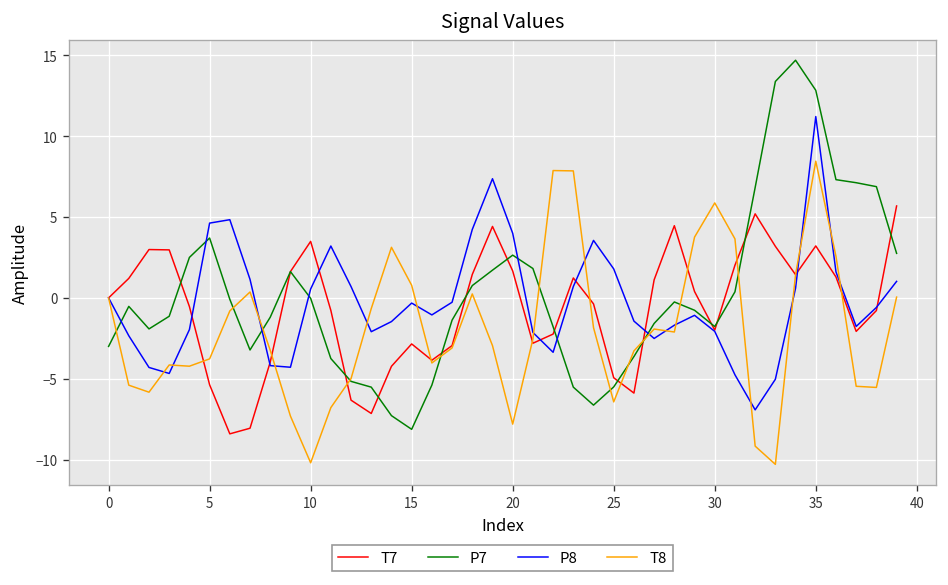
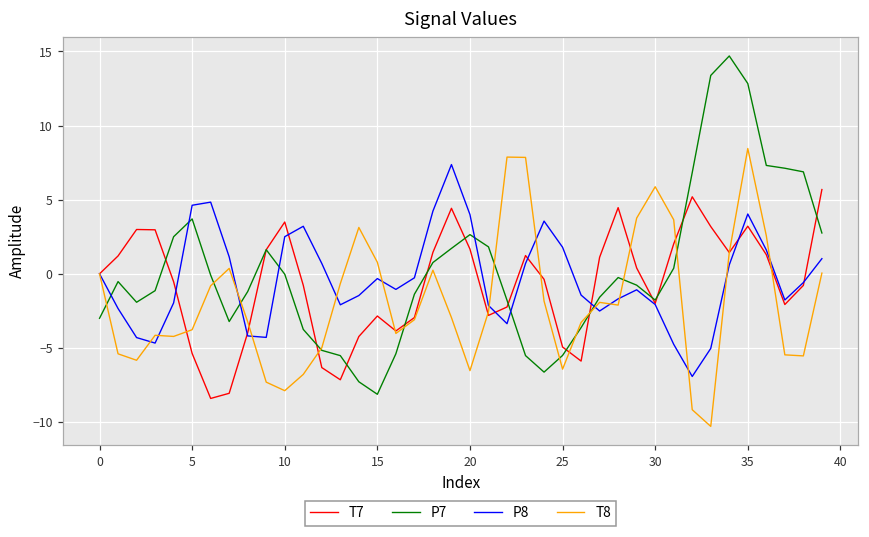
  {
    "T7": {
      "5": -5.4,
      "10": 3.5,
      "15": -2.8,
      "20": 1.7,
      "25": -4.9,
      "35": 3.2
    },
    "P7": {
      "0": -3.0,
      "5": 3.7,
      "10": 0.0,
      "15": -8.1,
      "20": 2.6,
      "25": -5.5,
      "30": -1.8,
      "35": 12.8
    },
    "P8": {
      "5": 4.6,
-     "10": 0.5,
+     "10": 2.5,
      "15": -0.3,
      "20": 4.0,
      "25": 1.8,
-     "35": 11.2
+     "35": 4.0
    },
    "T8": {
      "5": -3.8,
-     "10": -10.2,
+     "10": -7.9,
      "15": 0.8,
-     "20": -7.8,
+     "20": -6.5,
      "25": -6.4,
      "30": 5.9,
      "35": 8.5
    }
  }
